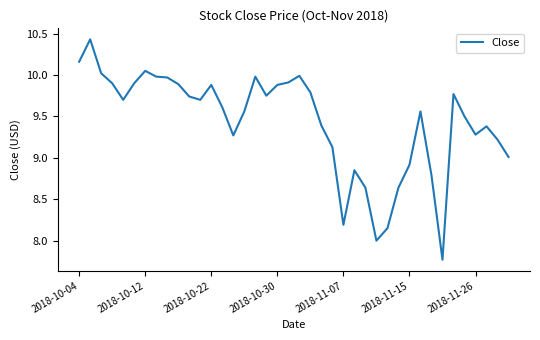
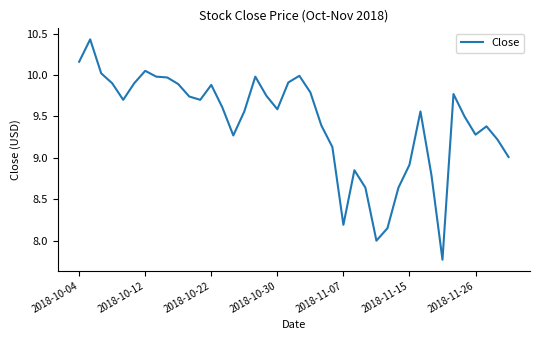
  {
    "2018-10-04": 10.2,
    "2018-10-12": 10.1,
    "2018-10-22": 9.9,
-   "2018-10-30": 9.9,
+   "2018-10-30": 9.6,
    "2018-11-07": 8.2,
    "2018-11-15": 8.9,
    "2018-11-26": 9.3
  }
